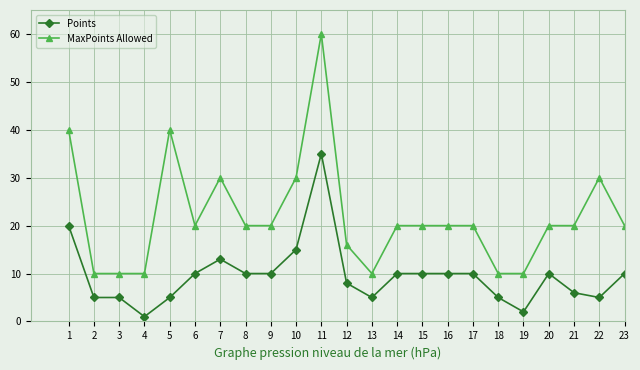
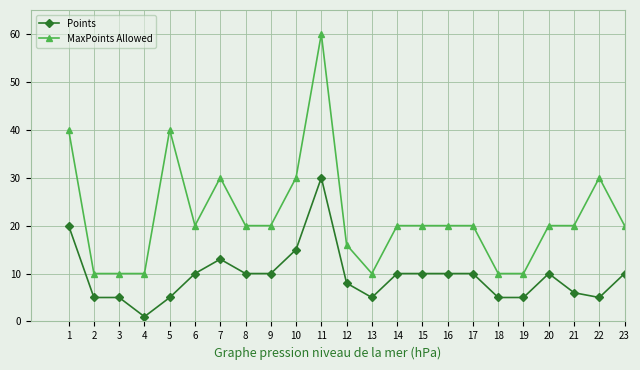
  {
    "Points": {
      "1": 20,
      "2": 5,
      "3": 5,
      "4": 1,
      "5": 5,
      "6": 10,
      "7": 13,
      "8": 10,
      "9": 10,
      "10": 15,
-     "11": 35,
+     "11": 30,
      "12": 8,
      "13": 5,
      "14": 10,
      "15": 10,
      "16": 10,
      "17": 10,
      "18": 5,
-     "19": 2,
+     "19": 5,
      "20": 10,
      "21": 6,
      "22": 5,
      "23": 10
    },
    "MaxPoints Allowed": {
      "1": 40,
      "2": 10,
      "3": 10,
      "4": 10,
      "5": 40,
      "6": 20,
      "7": 30,
      "8": 20,
      "9": 20,
      "10": 30,
      "11": 60,
      "12": 16,
      "13": 10,
      "14": 20,
      "15": 20,
      "16": 20,
      "17": 20,
      "18": 10,
      "19": 10,
      "20": 20,
      "21": 20,
      "22": 30,
      "23": 20
    }
  }
